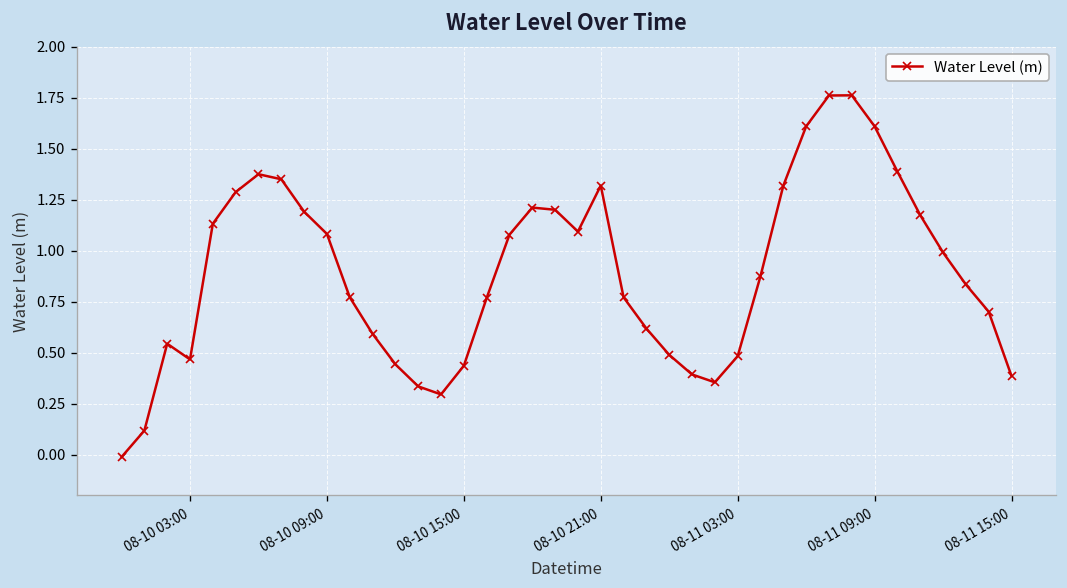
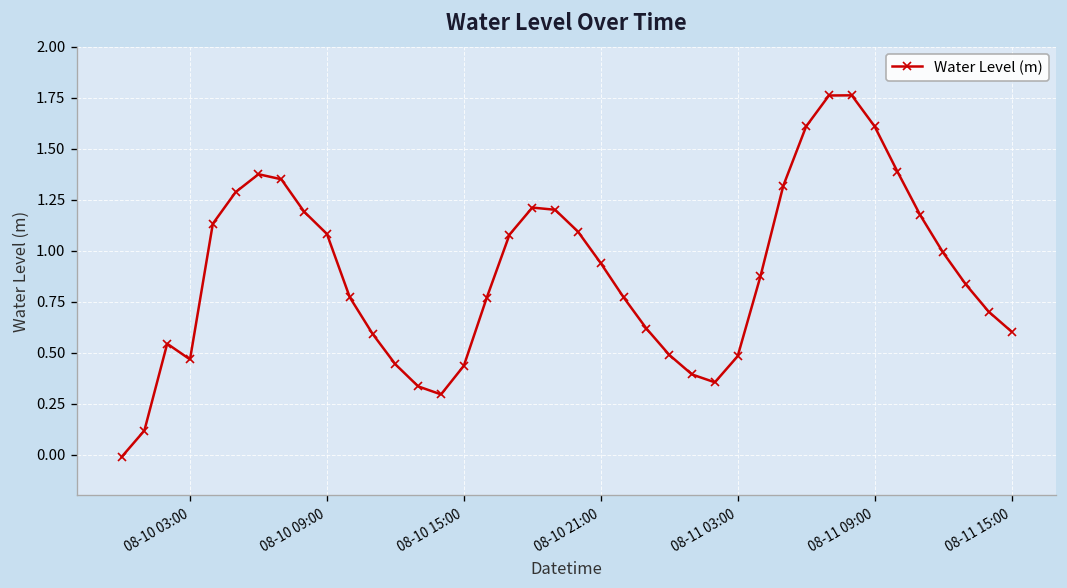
  {
    "08-10 03:00": 0.47,
    "08-10 09:00": 1.08,
    "08-10 15:00": 0.44,
-   "08-10 21:00": 1.32,
+   "08-10 21:00": 0.94,
    "08-11 03:00": 0.48,
    "08-11 09:00": 1.61,
-   "08-11 15:00": 0.39
+   "08-11 15:00": 0.60
  }
